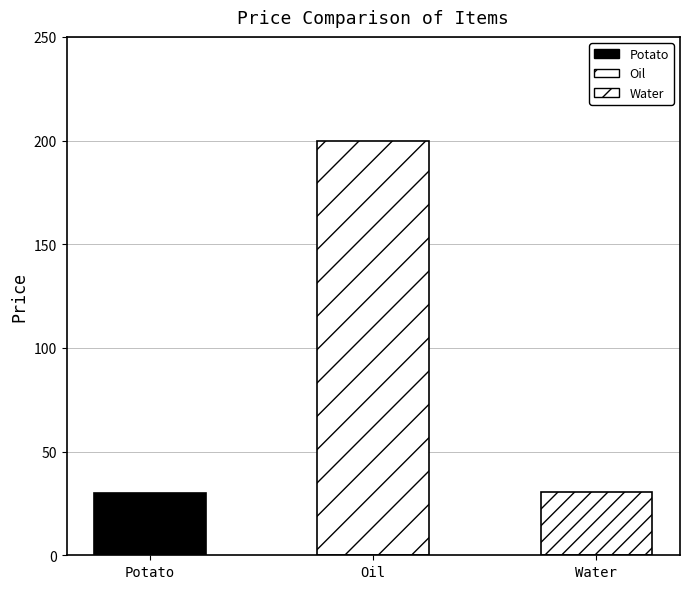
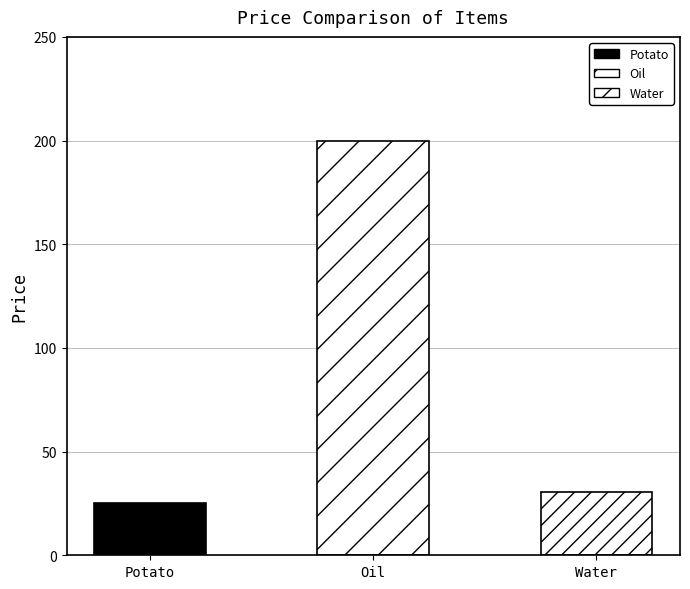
  {
-   "Potato": 30,
+   "Potato": 25,
    "Oil": 200,
    "Water": 31
  }
